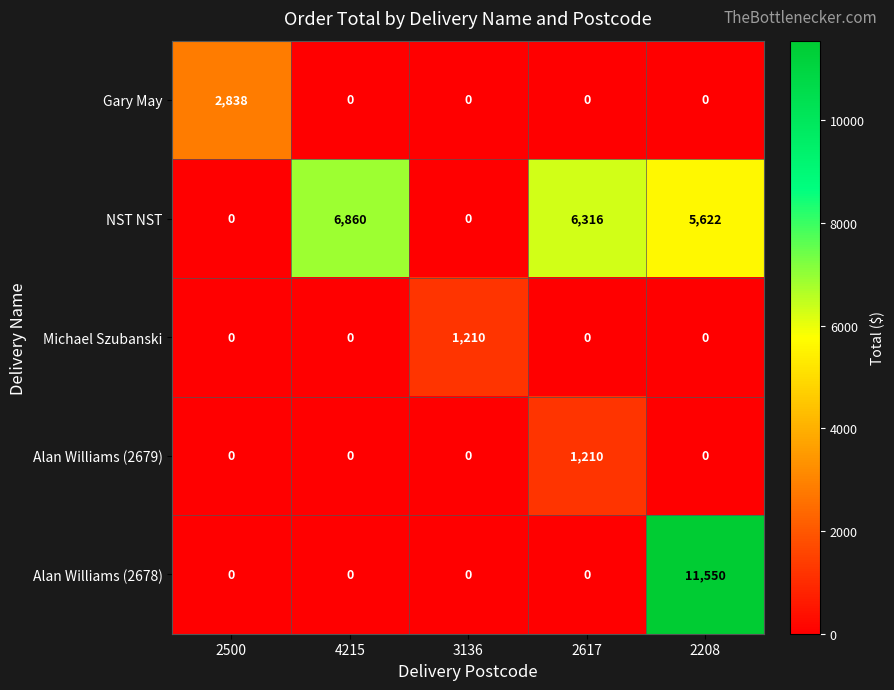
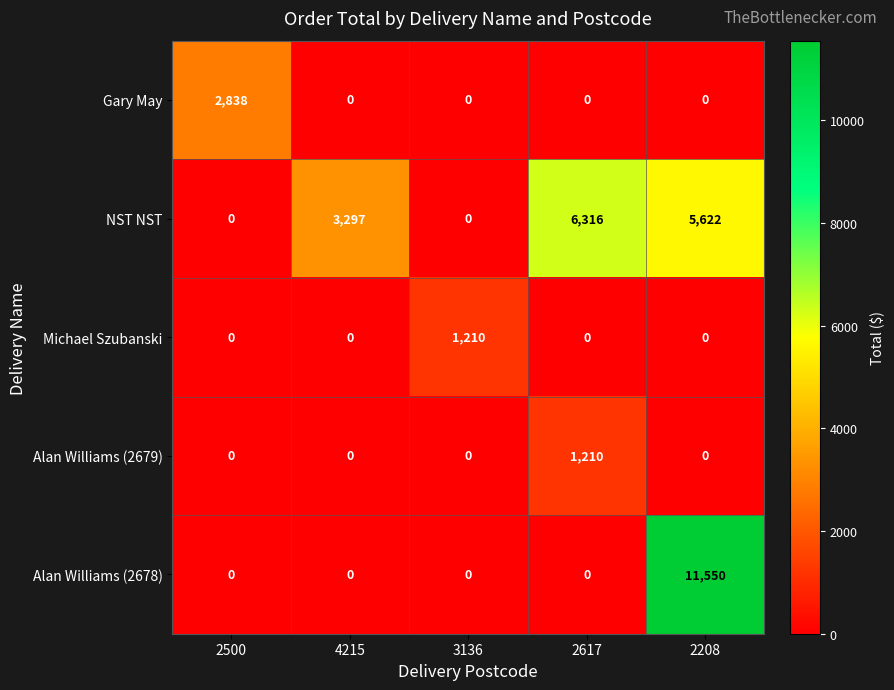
  {
    "Gary May": {
      "2500": "2,838",
      "4215": "0",
      "3136": "0",
      "2617": "0",
      "2208": "0"
    },
    "NST NST": {
      "2500": "0",
-     "4215": "6,860",
+     "4215": "3,297",
      "3136": "0",
      "2617": "6,316",
      "2208": "5,622"
    },
    "Michael Szubanski": {
      "2500": "0",
      "4215": "0",
      "3136": "1,210",
      "2617": "0",
      "2208": "0"
    },
    "Alan Williams (2679)": {
      "2500": "0",
      "4215": "0",
      "3136": "0",
      "2617": "1,210",
      "2208": "0"
    },
    "Alan Williams (2678)": {
      "2500": "0",
      "4215": "0",
      "3136": "0",
      "2617": "0",
      "2208": "11,550"
    }
  }
